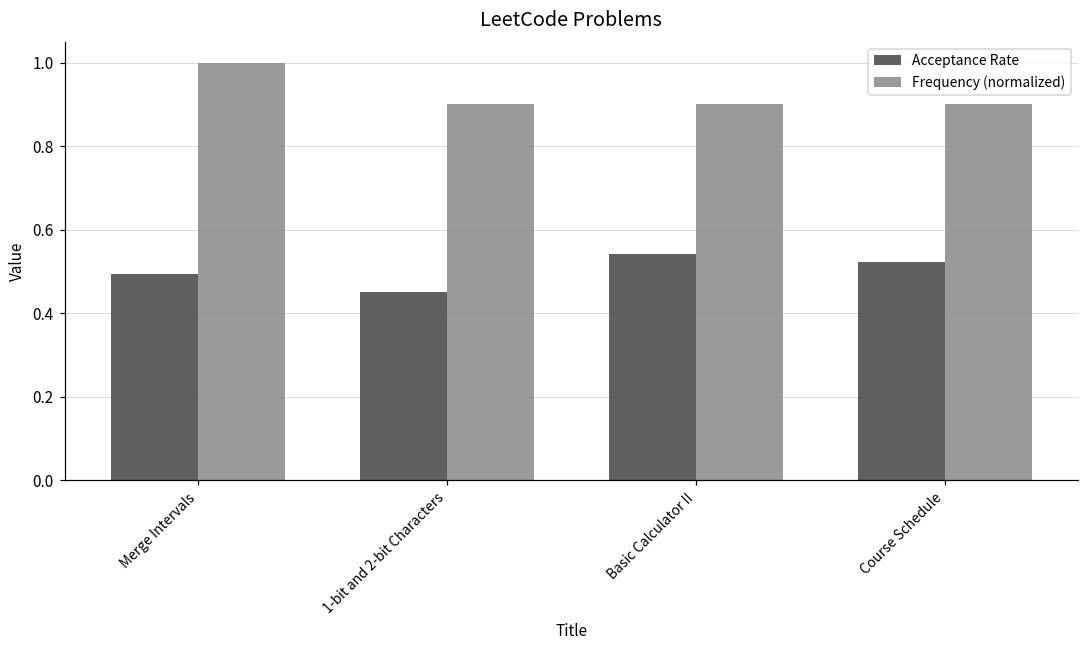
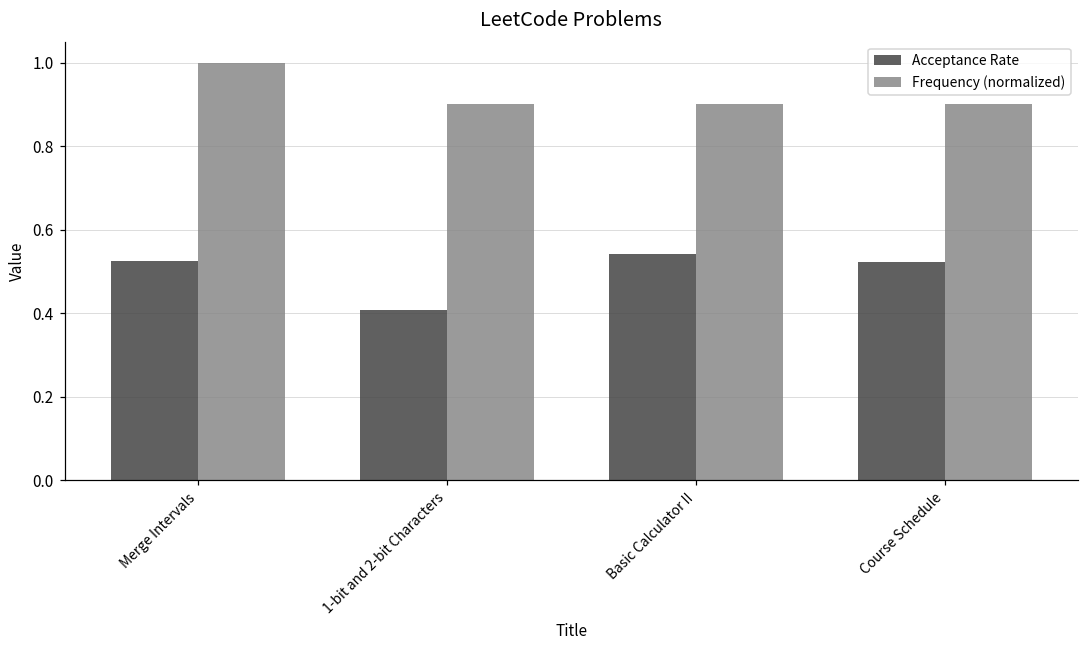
  {
    "Acceptance Rate": {
-     "Merge Intervals": 0.49,
-     "1-bit and 2-bit Characters": 0.45,
+     "Merge Intervals": 0.53,
+     "1-bit and 2-bit Characters": 0.41,
      "Basic Calculator II": 0.54,
      "Course Schedule": 0.52
    },
    "Frequency (normalized)": {
      "Merge Intervals": 1.00,
      "1-bit and 2-bit Characters": 0.90,
      "Basic Calculator II": 0.90,
      "Course Schedule": 0.90
    }
  }
